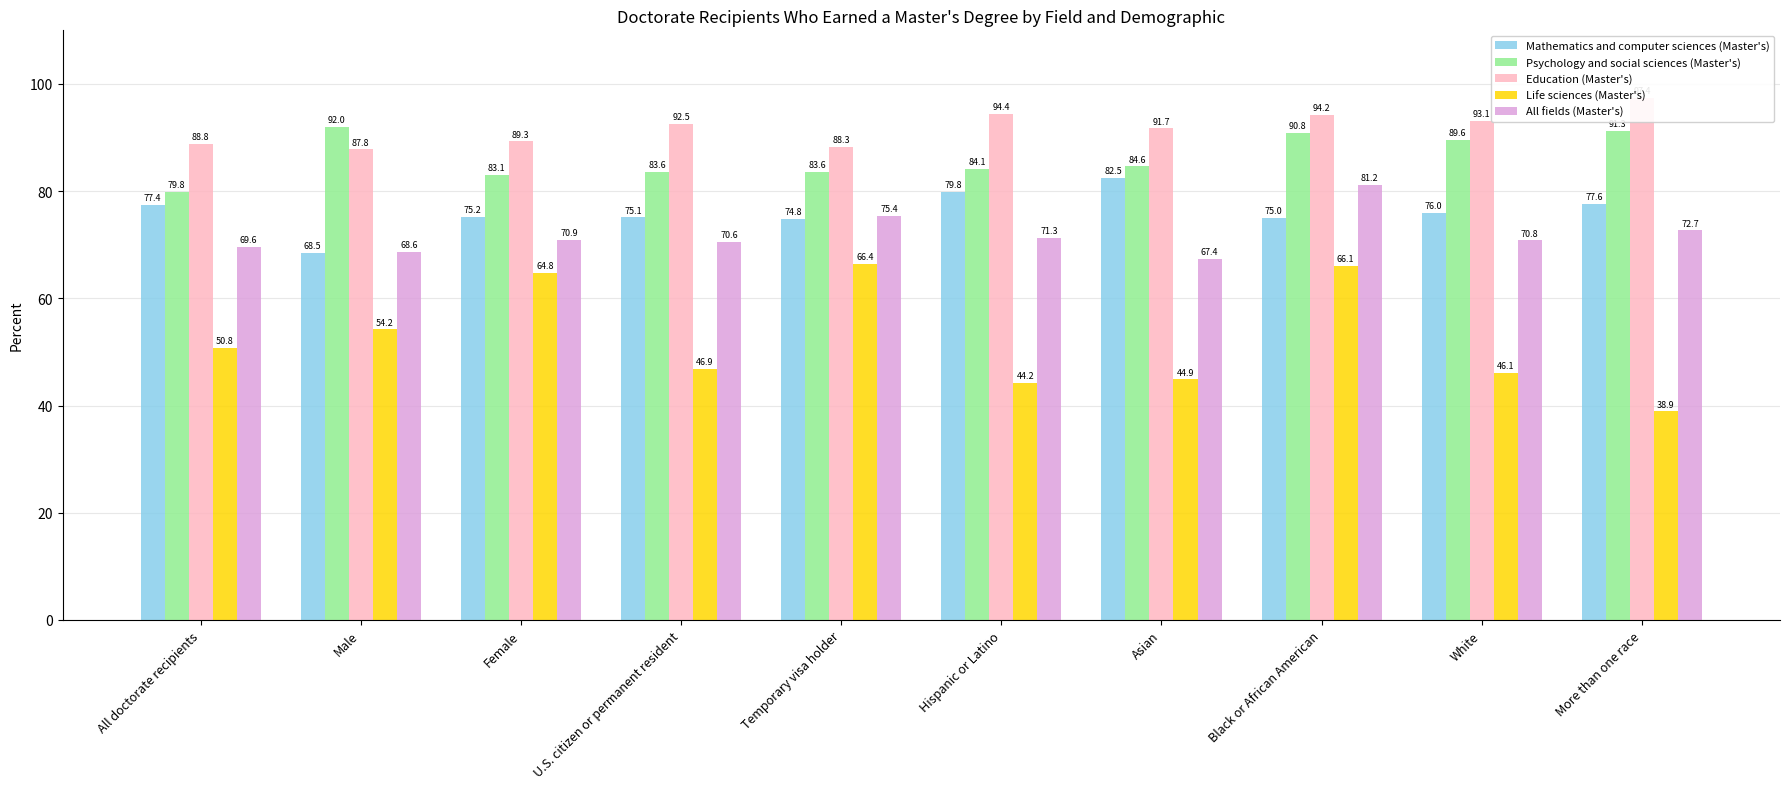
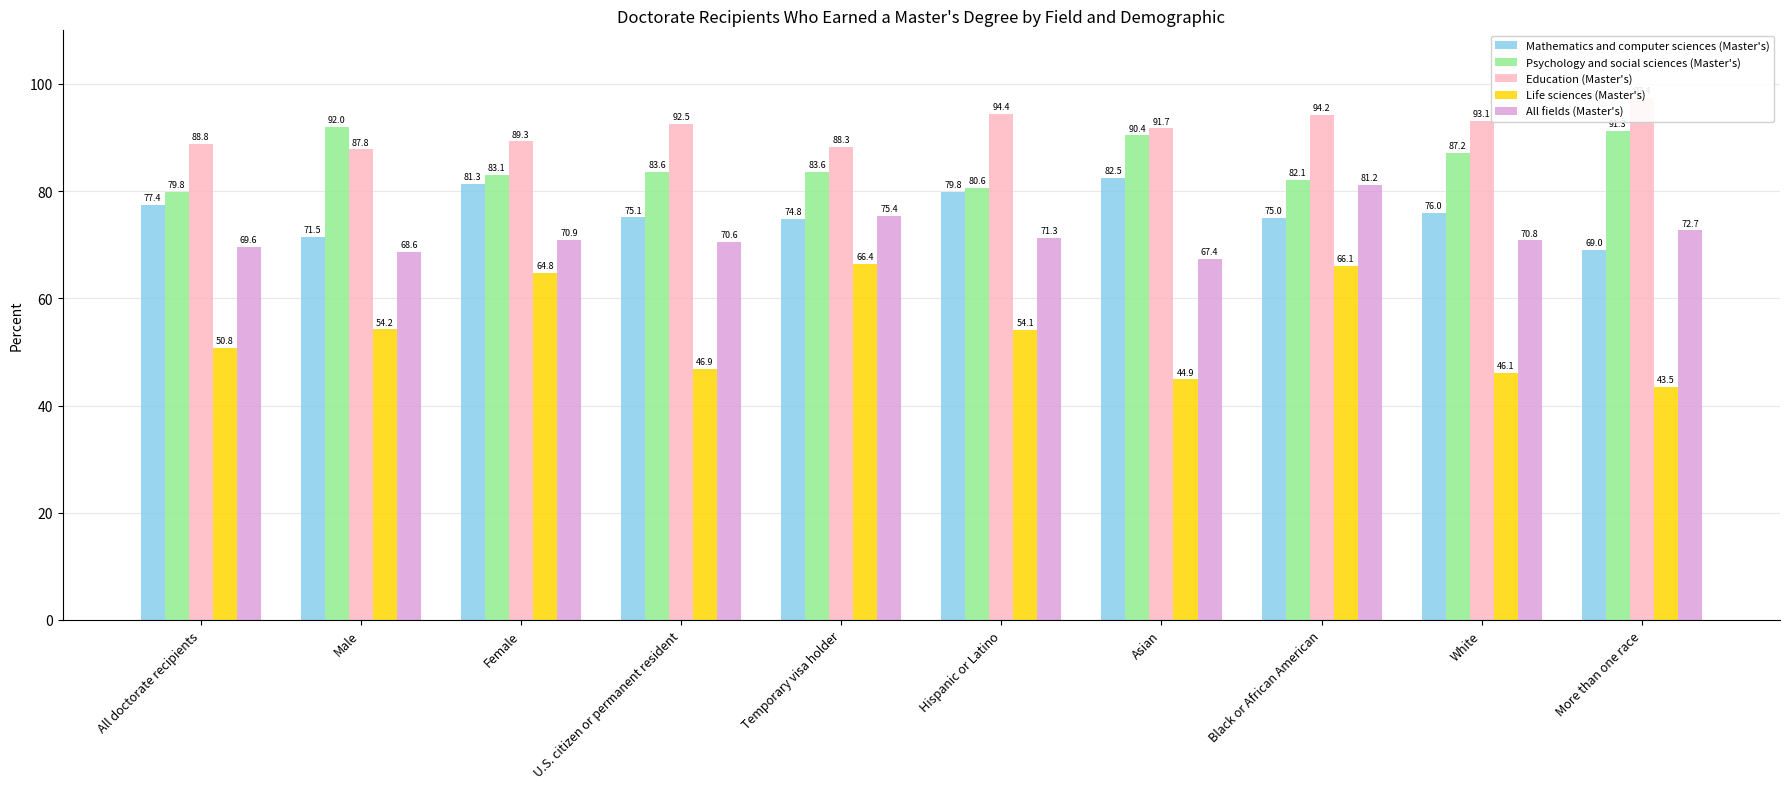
  {
    "Mathematics and computer sciences (Master's)": {
      "All doctorate recipients": 77.4,
-     "Male": 68.5,
-     "Female": 75.2,
+     "Male": 71.5,
+     "Female": 81.3,
      "U.S. citizen or permanent resident": 75.1,
      "Temporary visa holder": 74.8,
      "Hispanic or Latino": 79.8,
      "Asian": 82.5,
      "Black or African American": 75.0,
      "White": 76.0,
-     "More than one race": 77.6
+     "More than one race": 69.0
    },
    "Psychology and social sciences (Master's)": {
      "All doctorate recipients": 79.8,
      "Male": 92.0,
      "Female": 83.1,
      "U.S. citizen or permanent resident": 83.6,
      "Temporary visa holder": 83.6,
-     "Hispanic or Latino": 84.1,
-     "Asian": 84.6,
-     "Black or African American": 90.8,
-     "White": 89.6
+     "Hispanic or Latino": 80.6,
+     "Asian": 90.4,
+     "Black or African American": 82.1,
+     "White": 87.2
    },
    "Life sciences (Master's)": {
      "All doctorate recipients": 50.8,
      "Male": 54.2,
      "Female": 64.8,
      "U.S. citizen or permanent resident": 46.9,
      "Temporary visa holder": 66.4,
-     "Hispanic or Latino": 44.2,
+     "Hispanic or Latino": 54.1,
      "Asian": 44.9,
      "Black or African American": 66.1,
      "White": 46.1,
-     "More than one race": 38.9
+     "More than one race": 43.5
    }
  }
